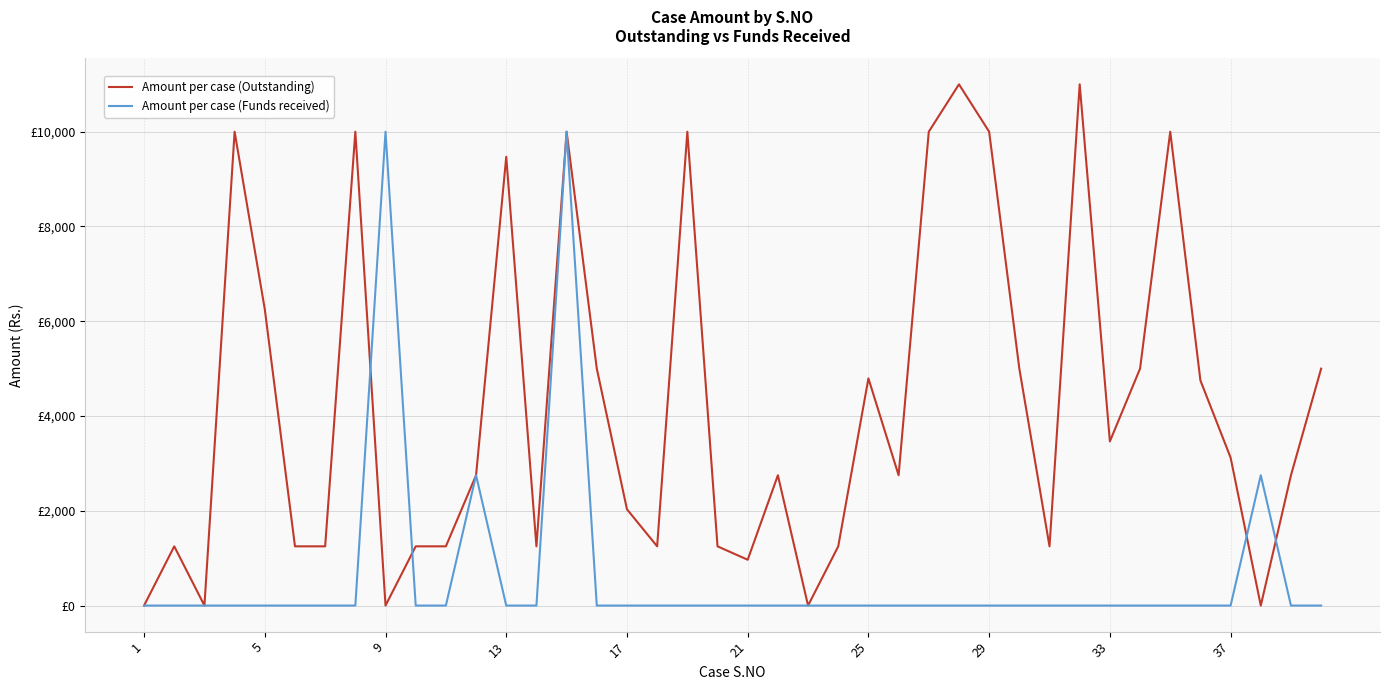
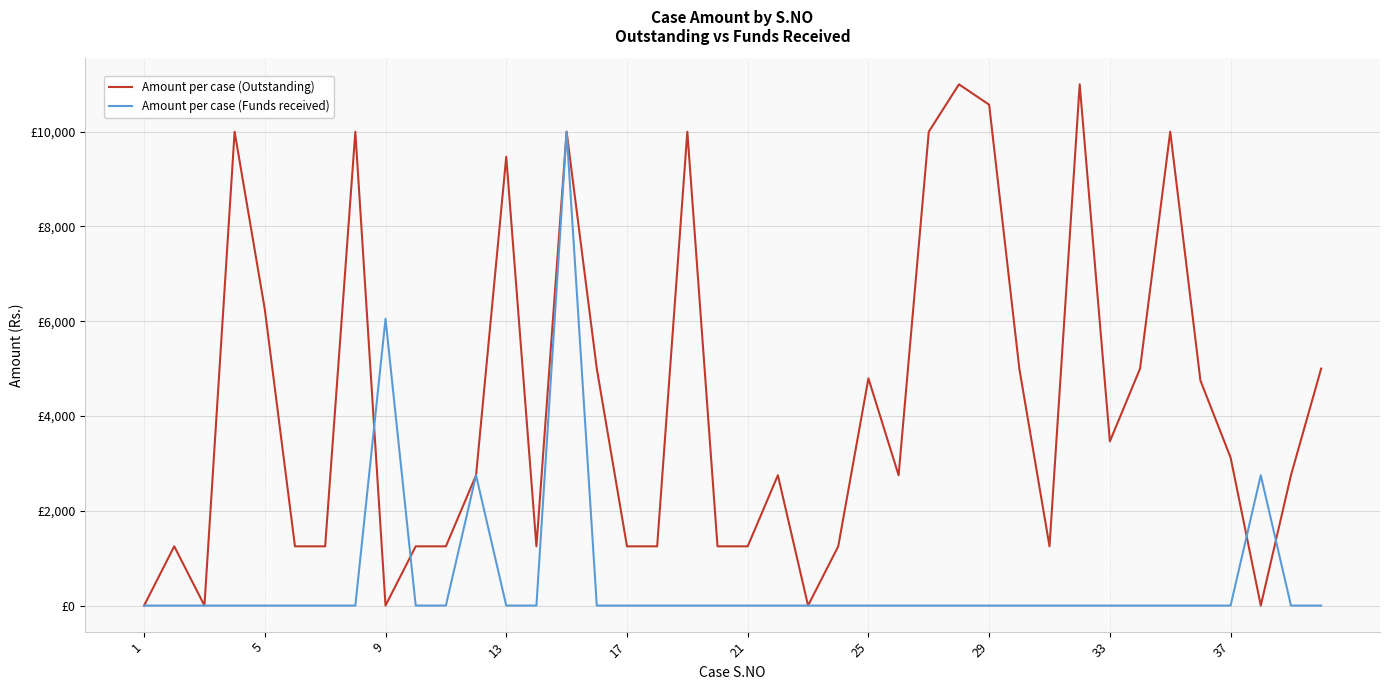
  {
    "Amount per case (Outstanding)": {
      "5": "£6,300",
      "9": "£0",
      "13": "£9,500",
-     "17": "£2,000",
-     "21": "£1,000",
+     "17": "£1,300",
+     "21": "£1,300",
      "25": "£4,800",
-     "29": "£10,000",
+     "29": "£10,600",
      "33": "£3,500",
      "37": "£3,100"
    },
    "Amount per case (Funds received)": {
      "5": "£0",
-     "9": "£10,000",
+     "9": "£6,100",
      "13": "£0",
      "17": "£0",
      "21": "£0",
      "25": "£0",
      "29": "£0",
      "33": "£0",
      "37": "£0"
    }
  }
